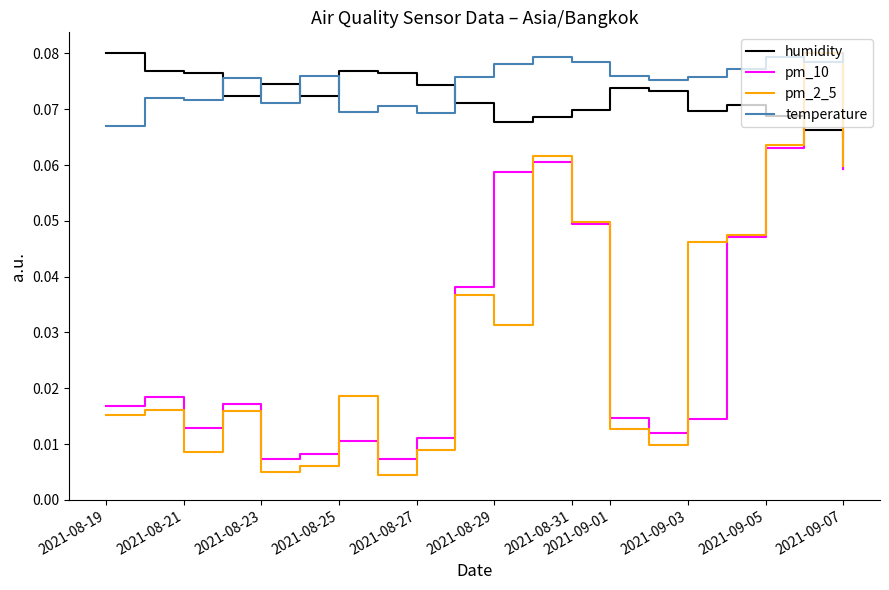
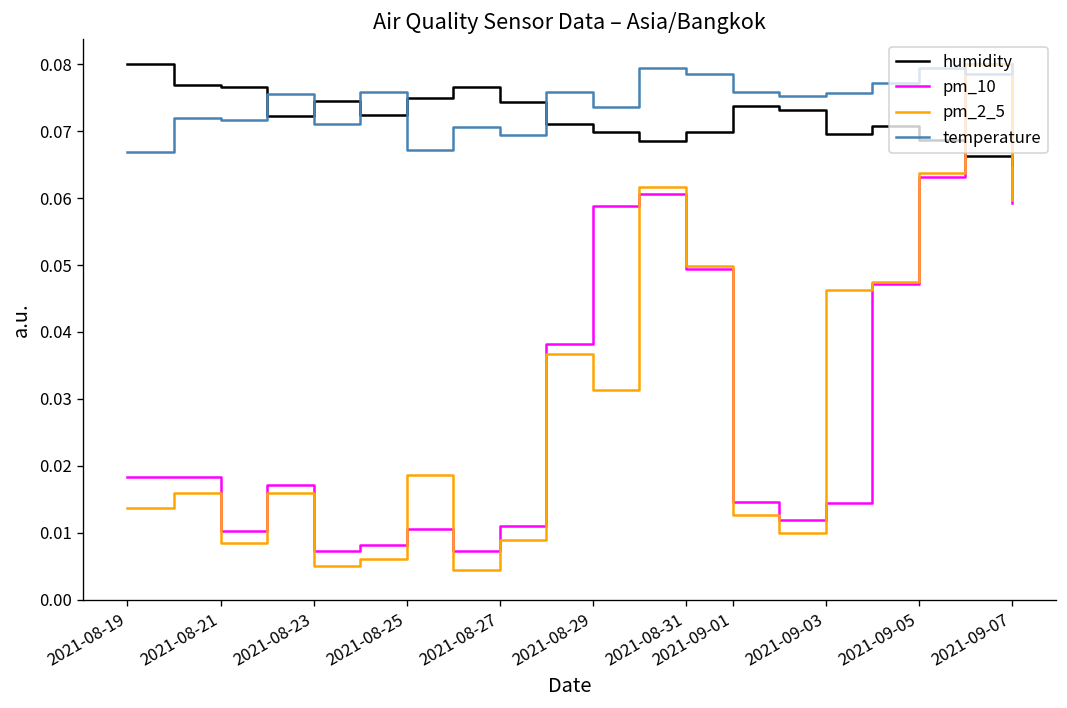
  {
    "humidity": {
      "2021-08-19": 0.080,
      "2021-08-21": 0.077,
      "2021-08-23": 0.074,
-     "2021-08-25": 0.077,
+     "2021-08-25": 0.075,
      "2021-08-27": 0.074,
-     "2021-08-29": 0.068,
+     "2021-08-29": 0.070,
      "2021-08-31": 0.070,
      "2021-09-01": 0.074,
      "2021-09-03": 0.070,
      "2021-09-07": 0.065
    },
    "pm_10": {
-     "2021-08-19": 0.017,
-     "2021-08-21": 0.013,
+     "2021-08-19": 0.018,
+     "2021-08-21": 0.010,
      "2021-08-23": 0.007,
      "2021-08-25": 0.011,
      "2021-08-27": 0.011,
      "2021-08-29": 0.059,
      "2021-09-01": 0.015,
      "2021-09-03": 0.014,
      "2021-09-05": 0.063,
      "2021-09-07": 0.059
    },
    "pm_2_5": {
-     "2021-08-19": 0.015,
+     "2021-08-19": 0.014,
      "2021-08-21": 0.009,
      "2021-08-23": 0.005,
      "2021-08-25": 0.019,
      "2021-08-27": 0.009,
      "2021-08-29": 0.031,
      "2021-09-01": 0.013,
      "2021-09-03": 0.046,
      "2021-09-05": 0.064,
      "2021-09-07": 0.060
    },
    "temperature": {
      "2021-08-19": 0.067,
      "2021-08-21": 0.072,
      "2021-08-23": 0.071,
-     "2021-08-25": 0.070,
+     "2021-08-25": 0.067,
      "2021-08-27": 0.069,
-     "2021-08-29": 0.078,
+     "2021-08-29": 0.074,
      "2021-08-31": 0.078,
      "2021-09-01": 0.076,
      "2021-09-03": 0.076
    }
  }
